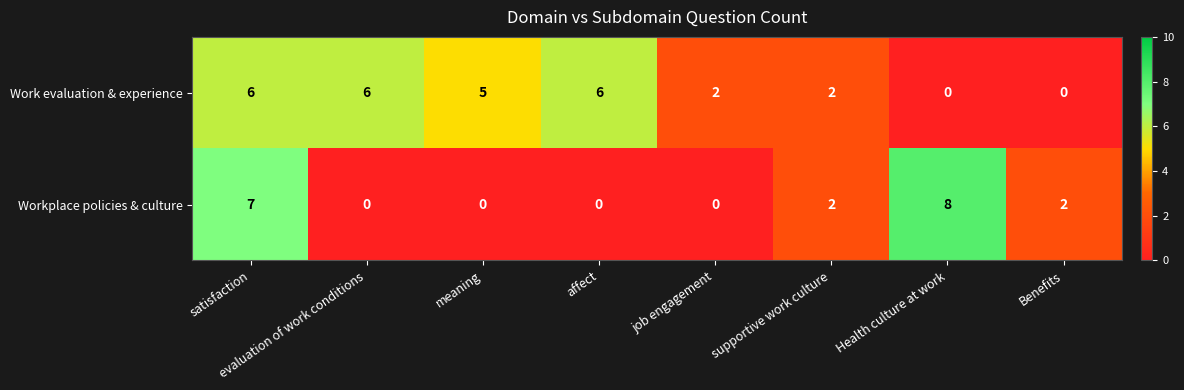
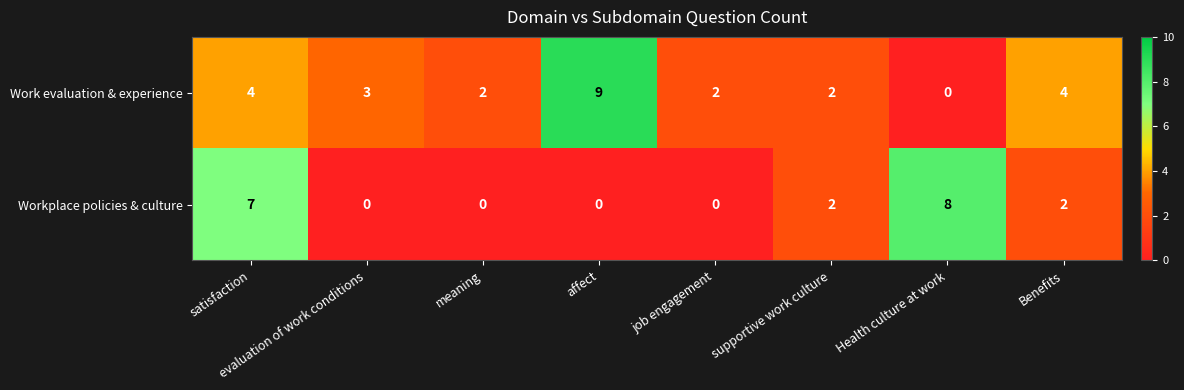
  {
    "Work evaluation & experience": {
-     "satisfaction": 6,
-     "evaluation of work conditions": 6,
-     "meaning": 5,
-     "affect": 6,
+     "satisfaction": 4,
+     "evaluation of work conditions": 3,
+     "meaning": 2,
+     "affect": 9,
      "job engagement": 2,
      "supportive work culture": 2,
      "Health culture at work": 0,
-     "Benefits": 0
+     "Benefits": 4
    },
    "Workplace policies & culture": {
      "satisfaction": 7,
      "evaluation of work conditions": 0,
      "meaning": 0,
      "affect": 0,
      "job engagement": 0,
      "supportive work culture": 2,
      "Health culture at work": 8,
      "Benefits": 2
    }
  }
